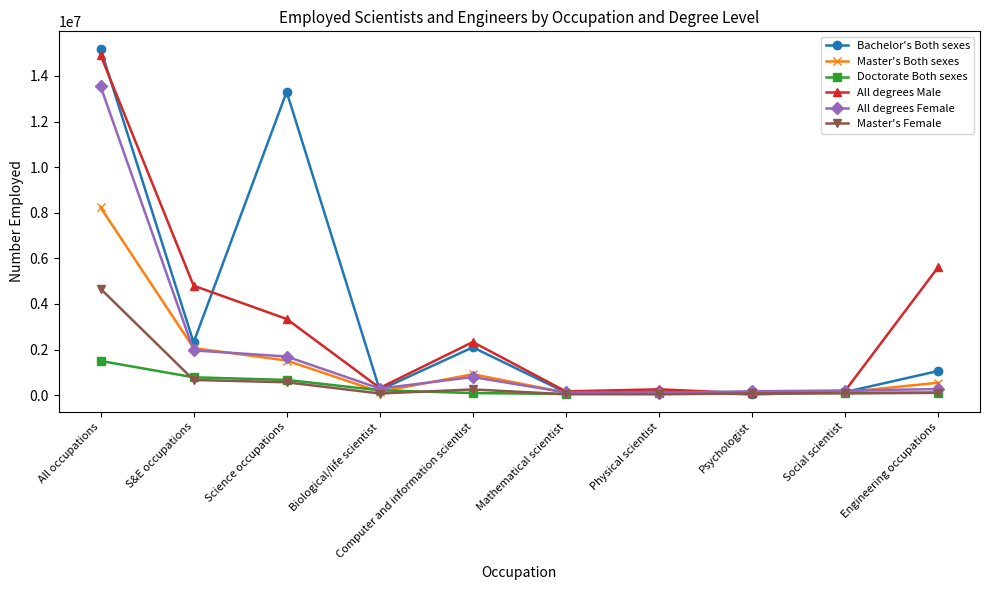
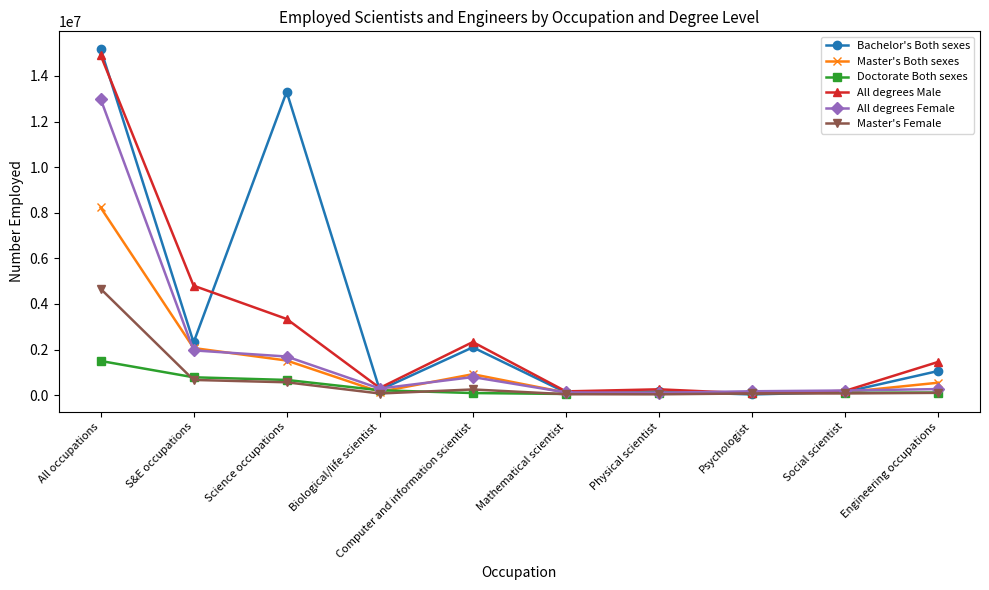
  {
    "Bachelor's Both sexes": {
      "All occupations": 15200000,
      "S&E occupations": 2300000,
      "Science occupations": 13300000,
      "Computer and information scientist": 2100000,
      "Engineering occupations": 1100000
    },
    "Master's Both sexes": {
      "All occupations": 8200000,
      "Science occupations": 1500000,
      "Computer and information scientist": 900000,
      "Engineering occupations": 500000
    },
    "Doctorate Both sexes": {
      "All occupations": 1500000,
      "S&E occupations": 800000,
      "Computer and information scientist": 100000
    },
    "All degrees Male": {
      "All occupations": 14900000,
      "S&E occupations": 4800000,
      "Science occupations": 3300000,
      "Computer and information scientist": 2300000,
-     "Engineering occupations": 5600000
+     "Engineering occupations": 1500000
    },
    "All degrees Female": {
-     "All occupations": 13500000,
+     "All occupations": 13000000,
      "Science occupations": 1700000,
      "Computer and information scientist": 800000,
      "Engineering occupations": 300000
    },
    "Master's Female": {
      "All occupations": 4700000,
      "S&E occupations": 700000,
      "Computer and information scientist": 300000
    }
  }
